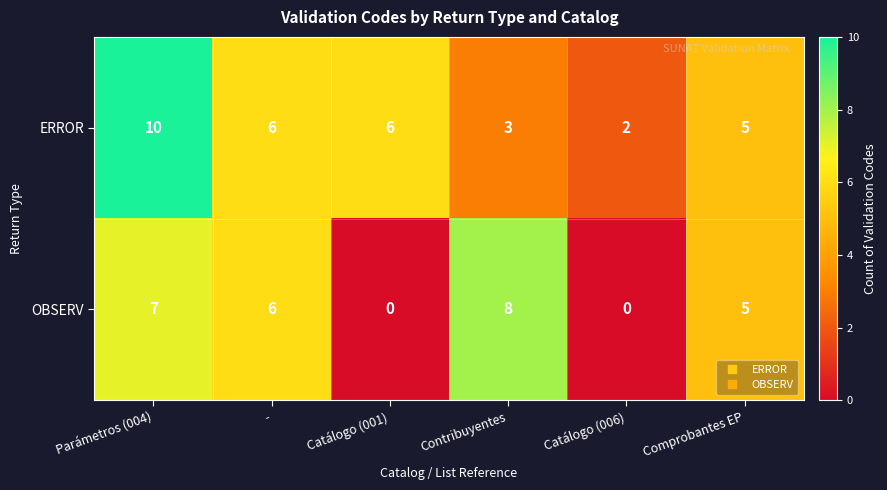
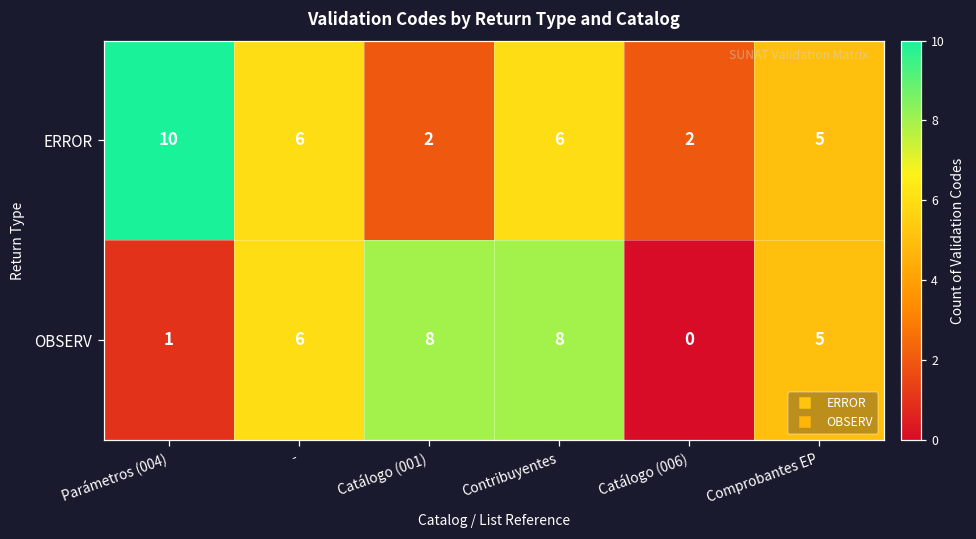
  {
    "ERROR": {
      "Parámetros (004)": 10,
      "-": 6,
-     "Catálogo (001)": 6,
-     "Contribuyentes": 3,
+     "Catálogo (001)": 2,
+     "Contribuyentes": 6,
      "Catálogo (006)": 2
    },
    "OBSERV": {
-     "Parámetros (004)": 7,
+     "Parámetros (004)": 1,
      "-": 6,
-     "Catálogo (001)": 0,
+     "Catálogo (001)": 8,
      "Contribuyentes": 8,
      "Catálogo (006)": 0,
      "Comprobantes EP": 5
    }
  }
